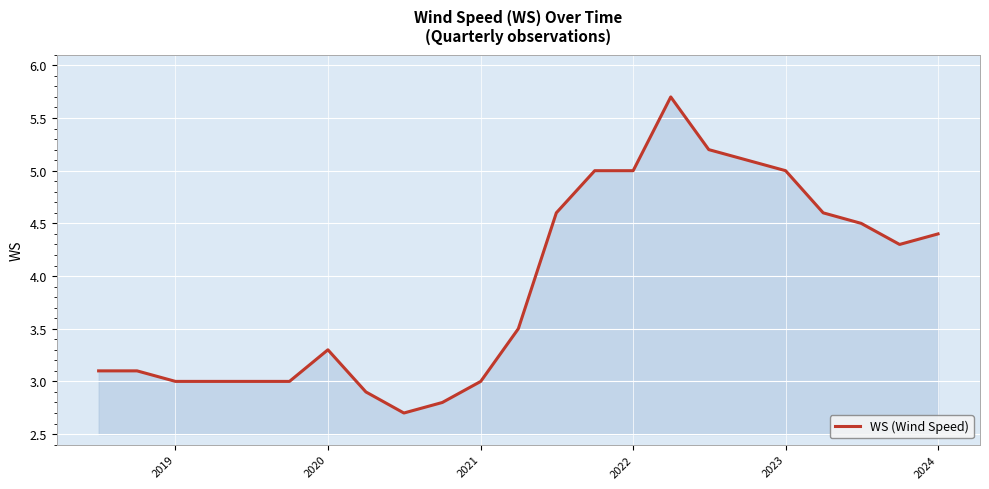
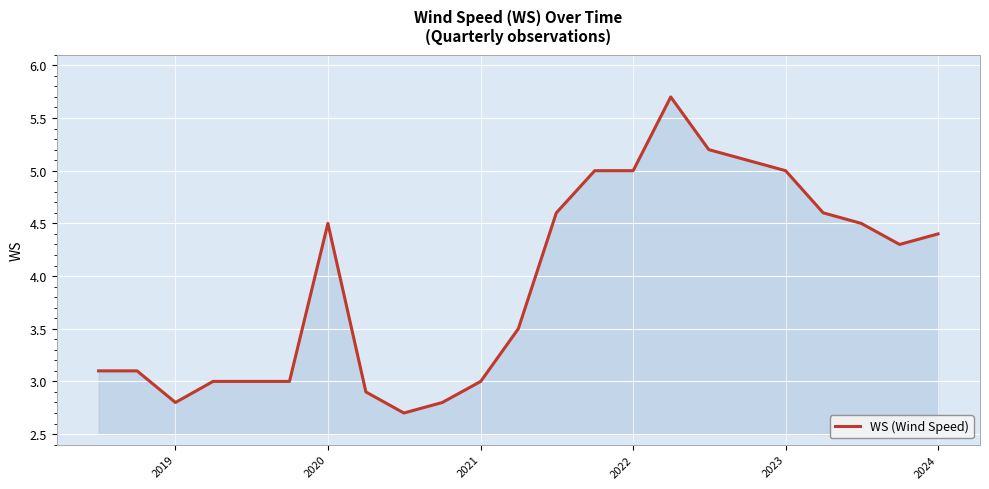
  {
-   "2019": 3.0,
-   "2020": 3.3,
+   "2019": 2.8,
+   "2020": 4.5,
    "2021": 3.0,
    "2022": 5.0,
    "2023": 5.0,
    "2024": 4.4
  }
